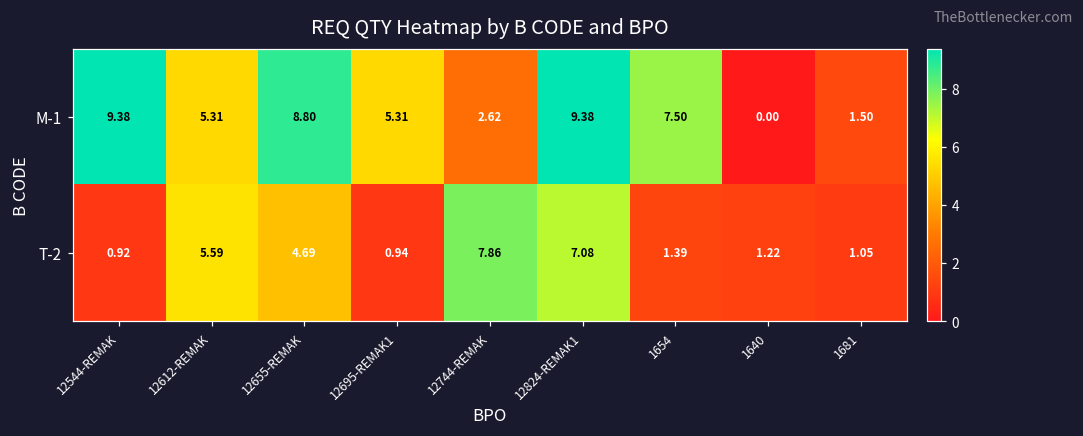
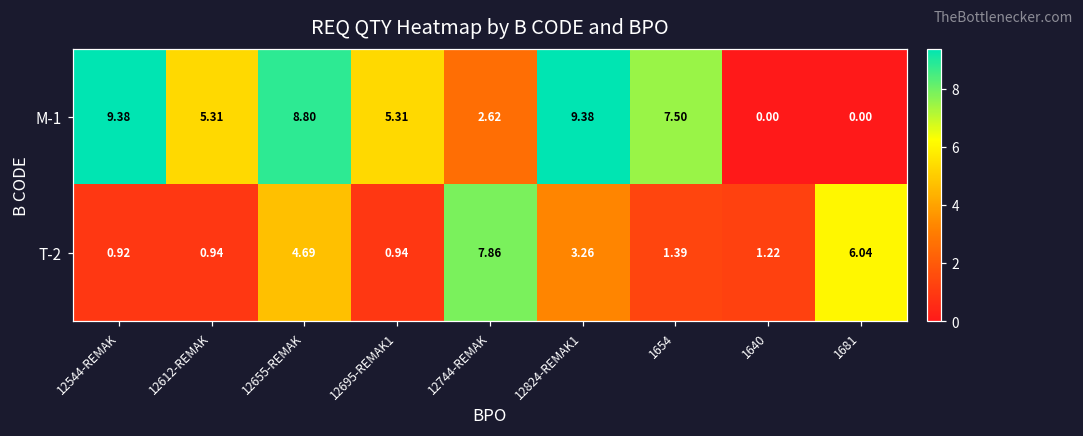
  {
    "M-1": {
      "12544-REMAK": 9.38,
      "12612-REMAK": 5.31,
      "12655-REMAK": 8.80,
      "12695-REMAK1": 5.31,
      "12744-REMAK": 2.62,
      "12824-REMAK1": 9.38,
      "1654": 7.50,
      "1640": 0.00,
-     "1681": 1.50
+     "1681": 0.00
    },
    "T-2": {
      "12544-REMAK": 0.92,
-     "12612-REMAK": 5.59,
+     "12612-REMAK": 0.94,
      "12655-REMAK": 4.69,
      "12695-REMAK1": 0.94,
      "12744-REMAK": 7.86,
-     "12824-REMAK1": 7.08,
+     "12824-REMAK1": 3.26,
      "1654": 1.39,
      "1640": 1.22,
-     "1681": 1.05
+     "1681": 6.04
    }
  }
